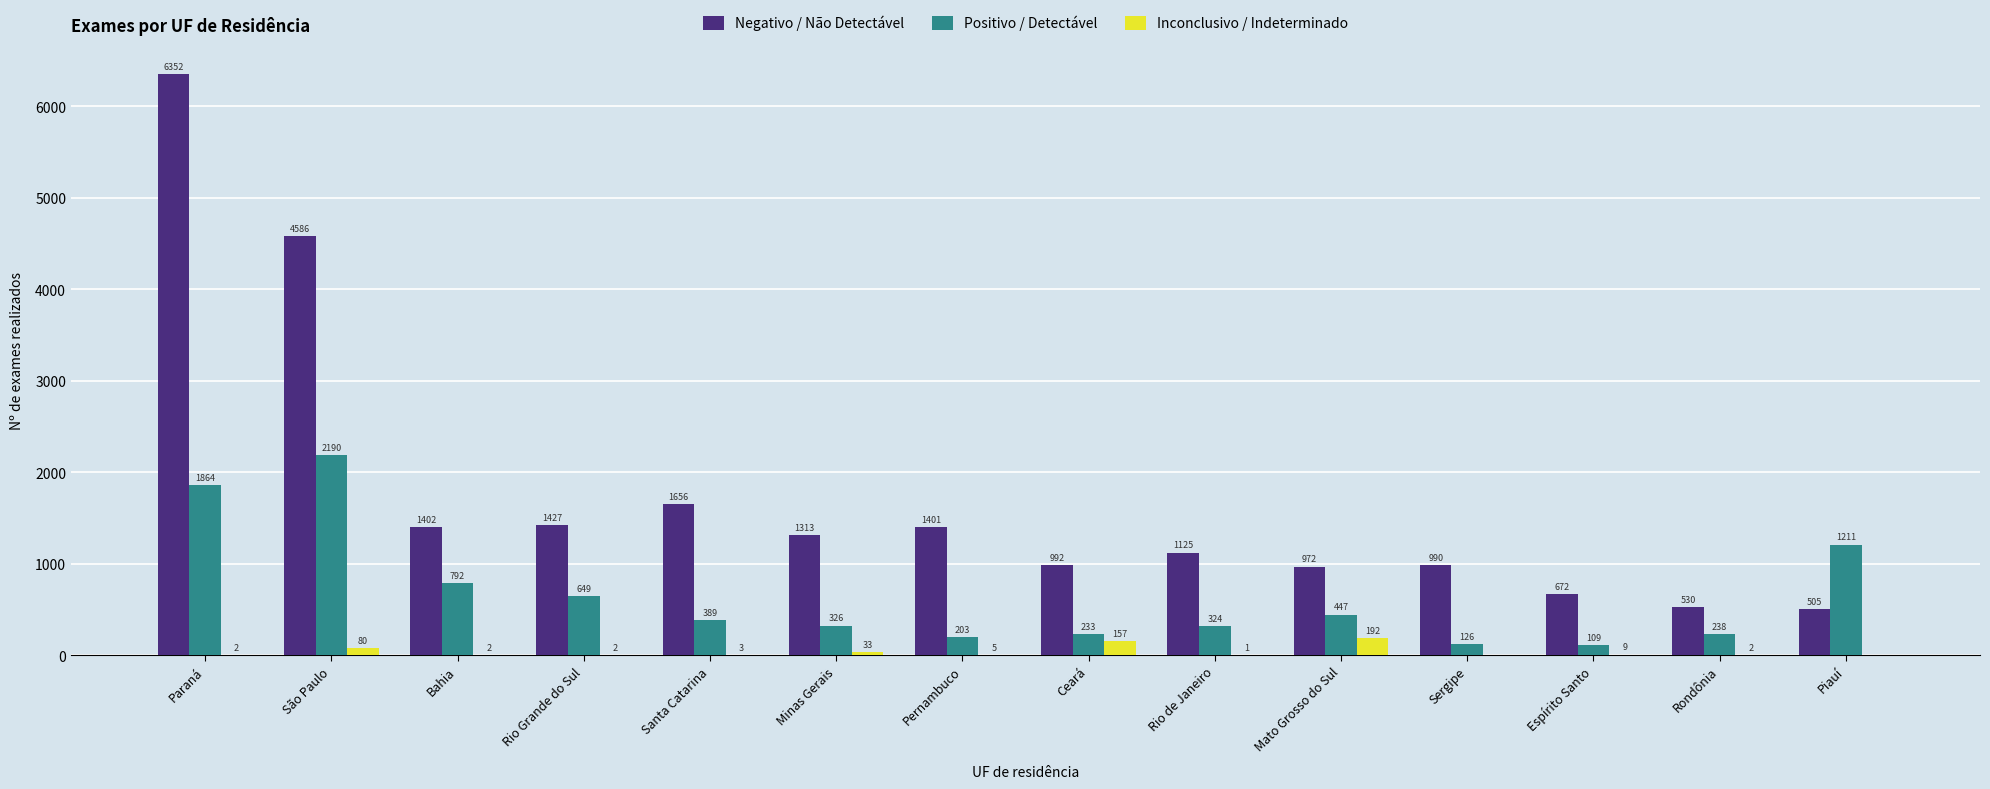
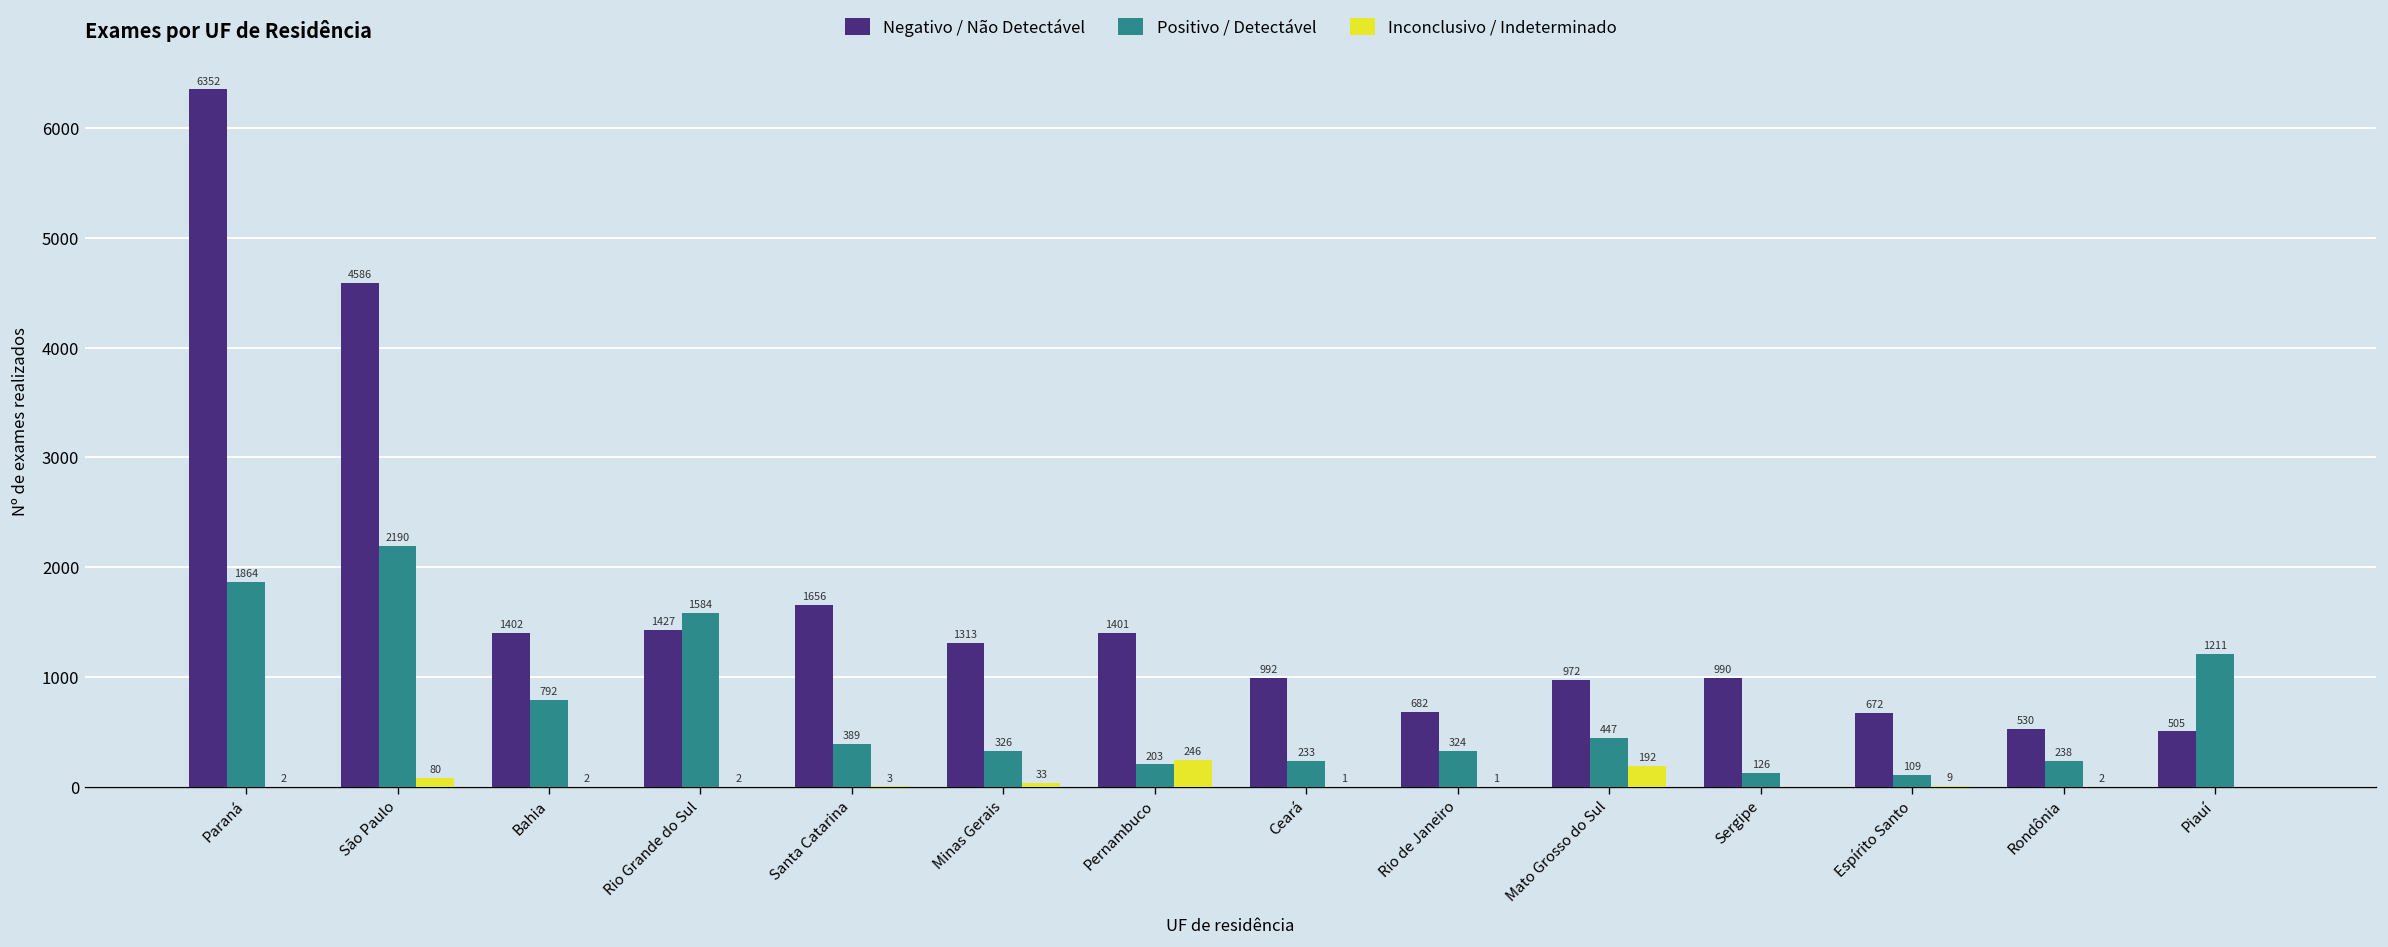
  {
    "Negativo / Não Detectável": {
      "Paraná": 6352,
      "São Paulo": 4586,
      "Bahia": 1402,
      "Rio Grande do Sul": 1427,
      "Santa Catarina": 1656,
      "Minas Gerais": 1313,
      "Pernambuco": 1401,
      "Ceará": 992,
-     "Rio de Janeiro": 1125,
+     "Rio de Janeiro": 682,
      "Mato Grosso do Sul": 972,
      "Sergipe": 990,
      "Espírito Santo": 672,
      "Rondônia": 530,
      "Piauí": 505
    },
    "Positivo / Detectável": {
      "Paraná": 1864,
      "São Paulo": 2190,
      "Bahia": 792,
-     "Rio Grande do Sul": 649,
+     "Rio Grande do Sul": 1584,
      "Santa Catarina": 389,
      "Minas Gerais": 326,
      "Pernambuco": 203,
      "Ceará": 233,
      "Rio de Janeiro": 324,
      "Mato Grosso do Sul": 447,
      "Sergipe": 126,
      "Espírito Santo": 109,
      "Rondônia": 238,
      "Piauí": 1211
    },
    "Inconclusivo / Indeterminado": {
      "Paraná": 2,
      "São Paulo": 80,
      "Bahia": 2,
      "Rio Grande do Sul": 2,
      "Santa Catarina": 3,
      "Minas Gerais": 33,
-     "Pernambuco": 5,
-     "Ceará": 157,
+     "Pernambuco": 246,
+     "Ceará": 1,
      "Rio de Janeiro": 1,
      "Mato Grosso do Sul": 192,
      "Espírito Santo": 9,
      "Rondônia": 2
    }
  }
